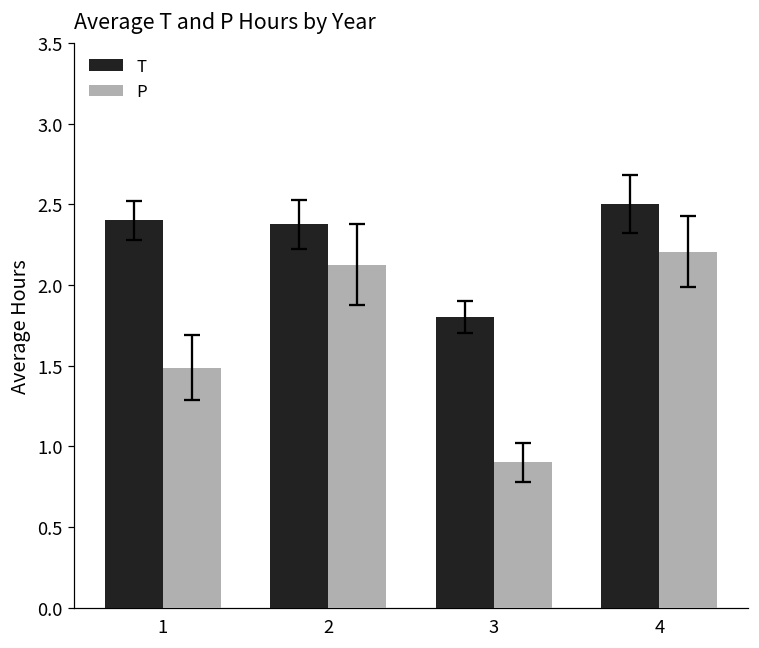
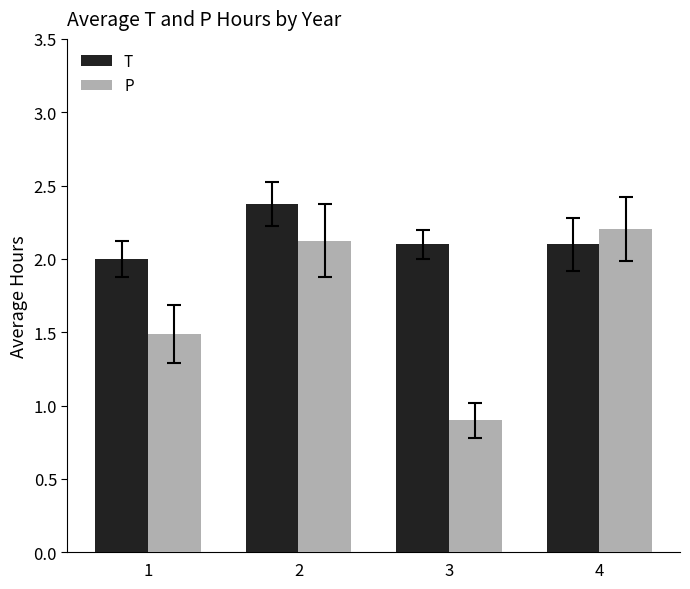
  {
    "T": {
-     "1": 2.4,
+     "1": 2.0,
      "2": 2.38,
-     "3": 1.8,
-     "4": 2.5
+     "3": 2.1,
+     "4": 2.1
    },
    "P": {
      "1": 1.5,
      "2": 2.13,
      "3": 0.9,
      "4": 2.2
    }
  }
